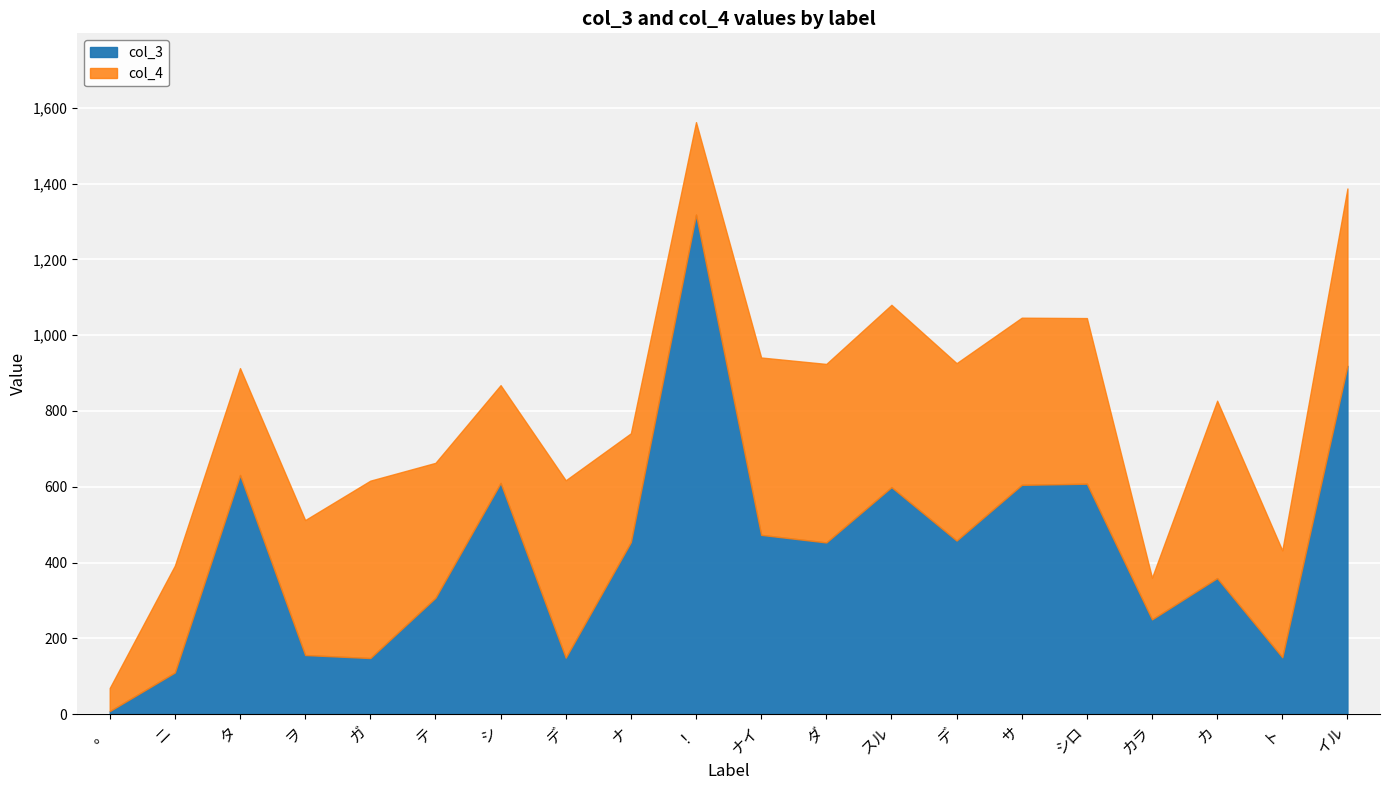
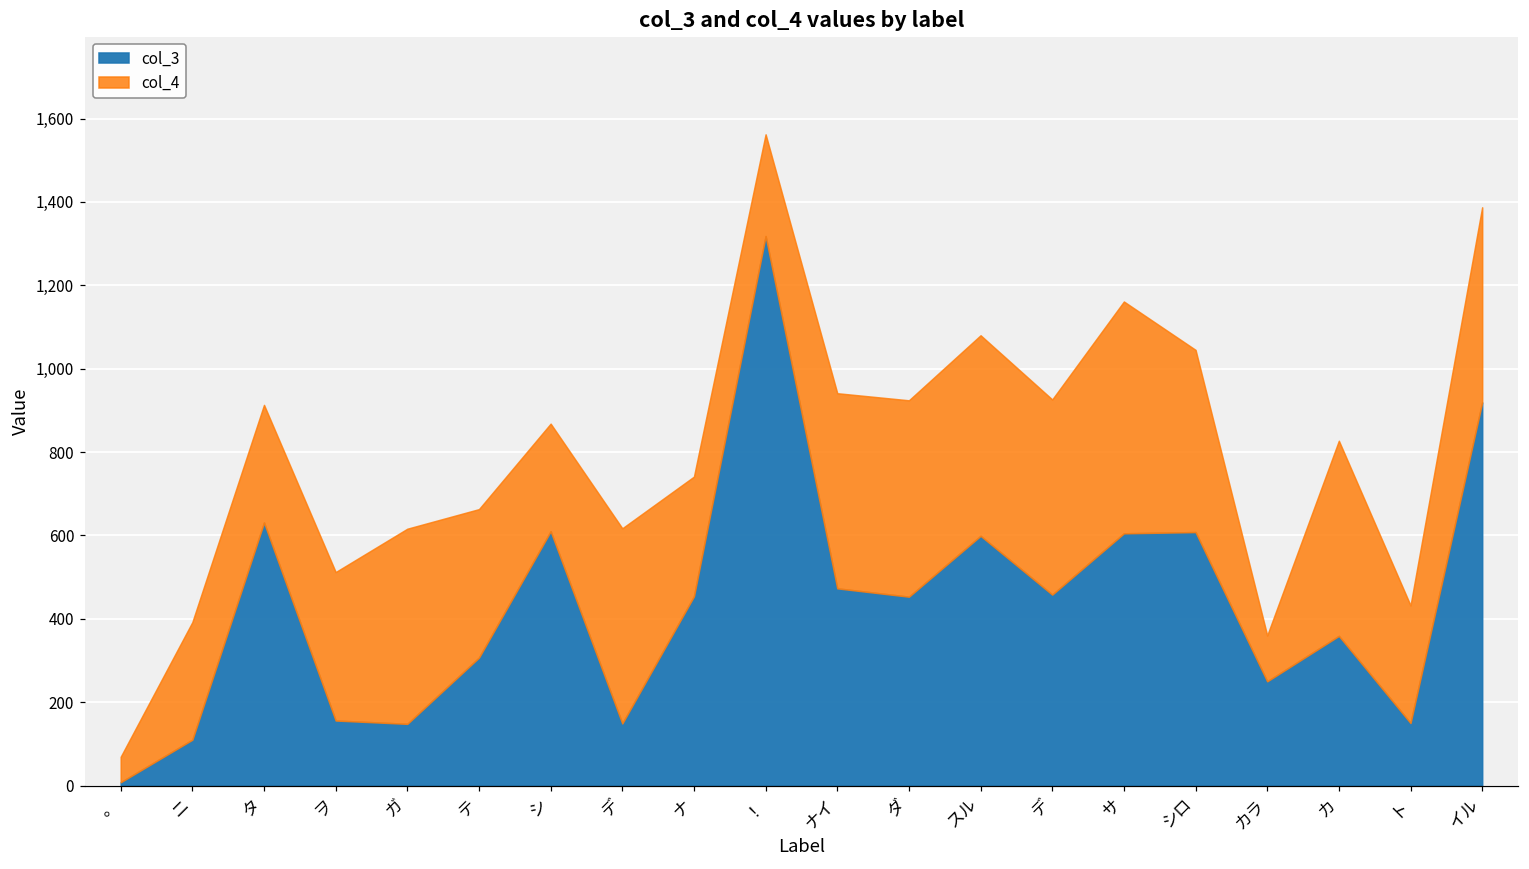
  {
    "col_3": {
      "。": "10",
      "ニ": "110",
      "タ": "630",
      "ヲ": "160",
      "ガ": "150",
      "テ": "310",
      "シ": "610",
      "ナ": "450",
      "！": "1,320",
      "ナイ": "470",
      "ダ": "450",
      "スル": "600",
      "サ": "610",
      "シロ": "610",
      "カラ": "250",
      "カ": "360",
      "ト": "150",
      "イル": "920"
    },
    "col_4": {
      "。": "60",
      "ニ": "280",
      "タ": "280",
      "ヲ": "360",
      "ガ": "470",
      "テ": "360",
      "シ": "260",
      "ナ": "290",
      "！": "240",
      "ナイ": "470",
      "ダ": "470",
      "スル": "480",
-     "サ": "440",
+     "サ": "560",
      "シロ": "440",
      "カラ": "110",
      "カ": "470",
      "ト": "280",
      "イル": "470"
    }
  }
